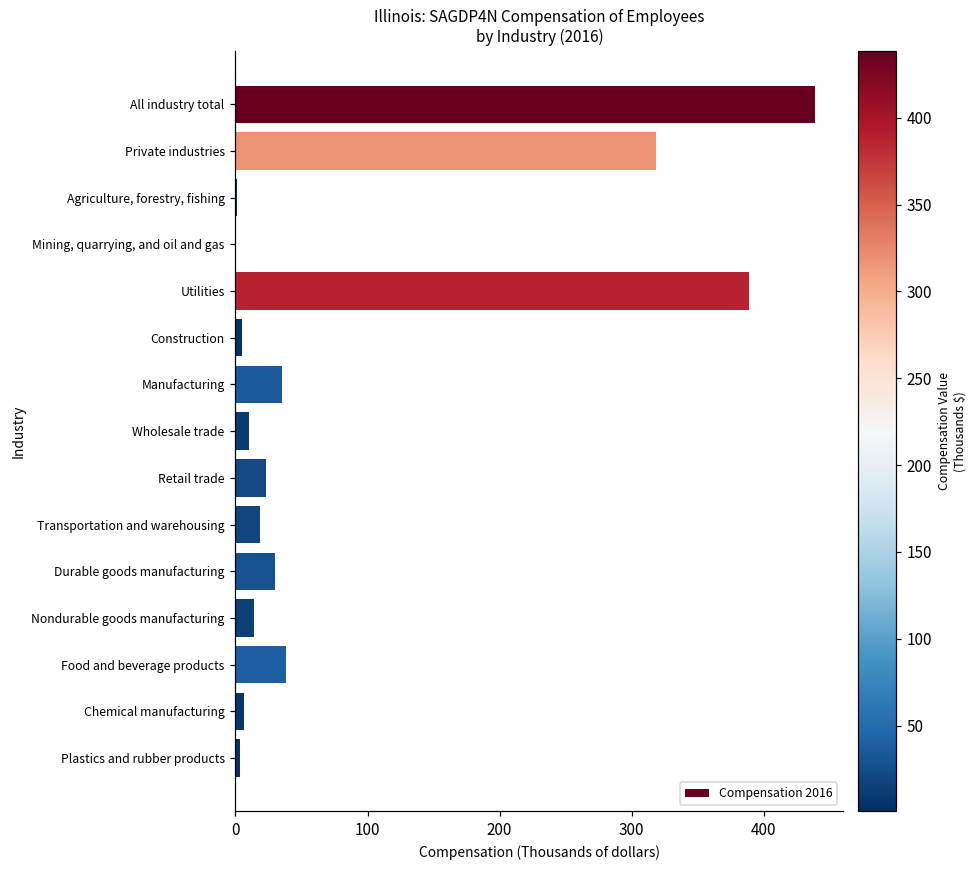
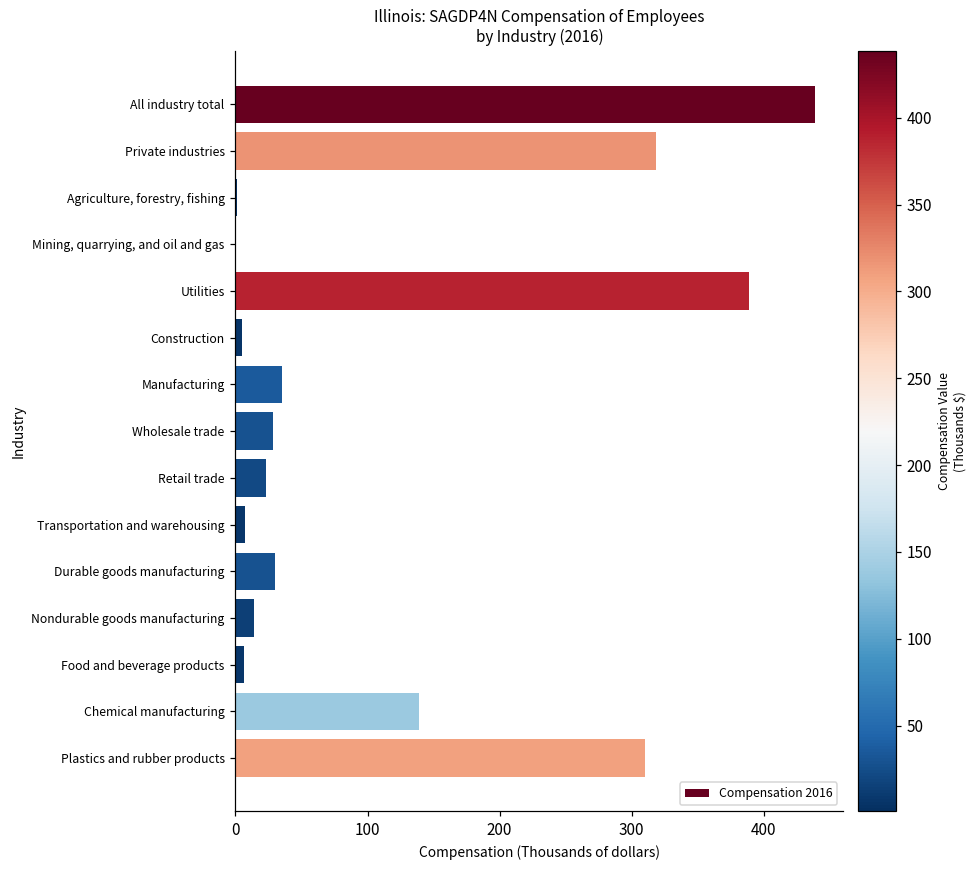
  {
    "All industry total": 438,
    "Private industries": 318,
    "Utilities": 389,
    "Construction": 5,
    "Manufacturing": 35,
-   "Wholesale trade": 10,
+   "Wholesale trade": 28,
    "Retail trade": 23,
-   "Transportation and warehousing": 19,
+   "Transportation and warehousing": 7,
    "Durable goods manufacturing": 30,
    "Nondurable goods manufacturing": 14,
-   "Food and beverage products": 39,
-   "Chemical manufacturing": 7,
-   "Plastics and rubber products": 3
+   "Food and beverage products": 6,
+   "Chemical manufacturing": 139,
+   "Plastics and rubber products": 310
  }
